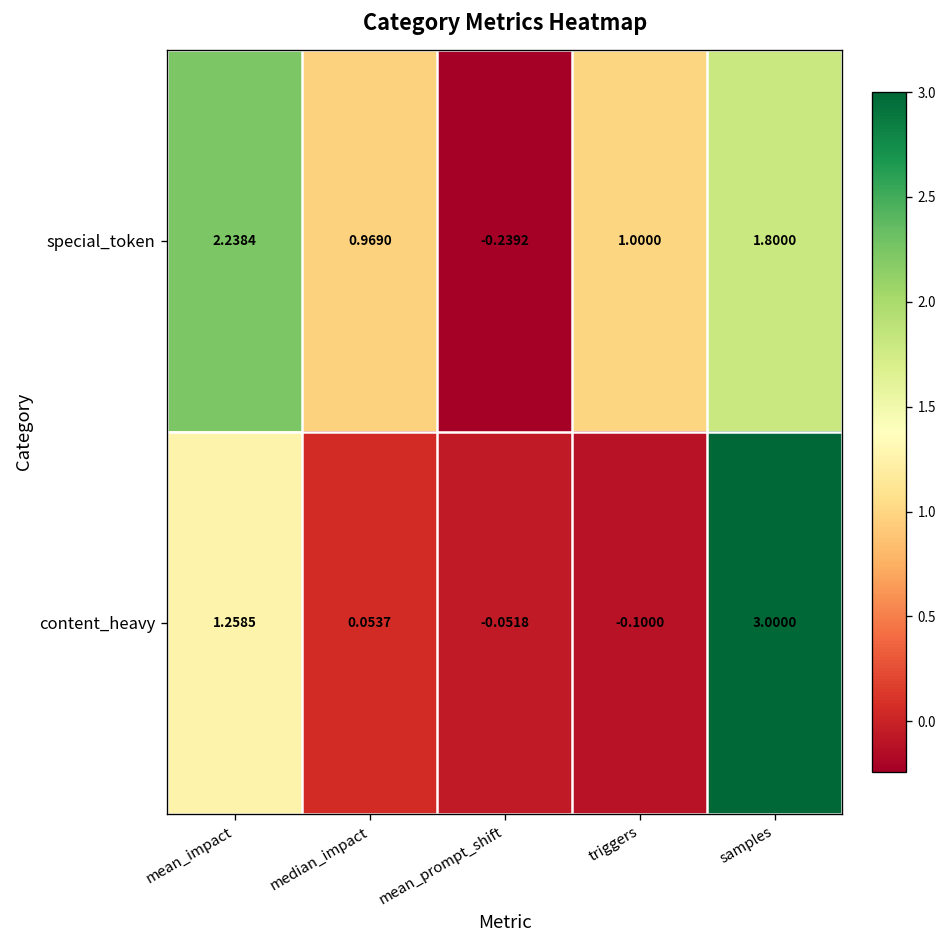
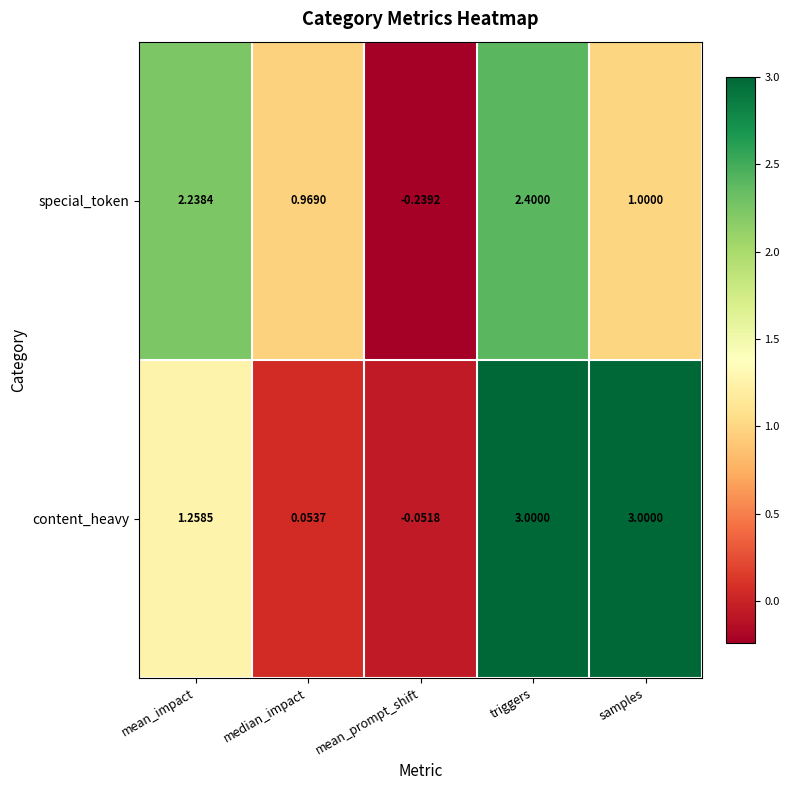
  {
    "special_token": {
      "mean_impact": 2.2384,
      "median_impact": 0.9690,
      "mean_prompt_shift": -0.2392,
-     "triggers": 1.0000,
-     "samples": 1.8000
+     "triggers": 2.4000,
+     "samples": 1.0000
    },
    "content_heavy": {
      "mean_impact": 1.2585,
      "median_impact": 0.0537,
      "mean_prompt_shift": -0.0518,
-     "triggers": -0.1000,
+     "triggers": 3.0000,
      "samples": 3.0000
    }
  }
